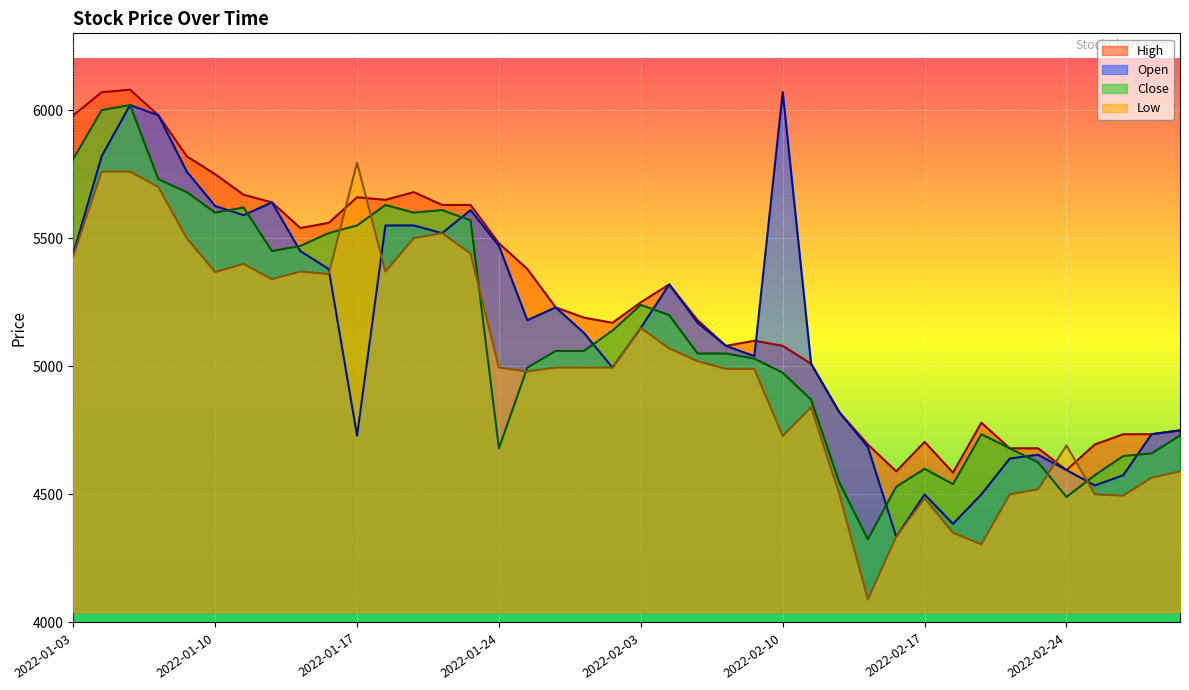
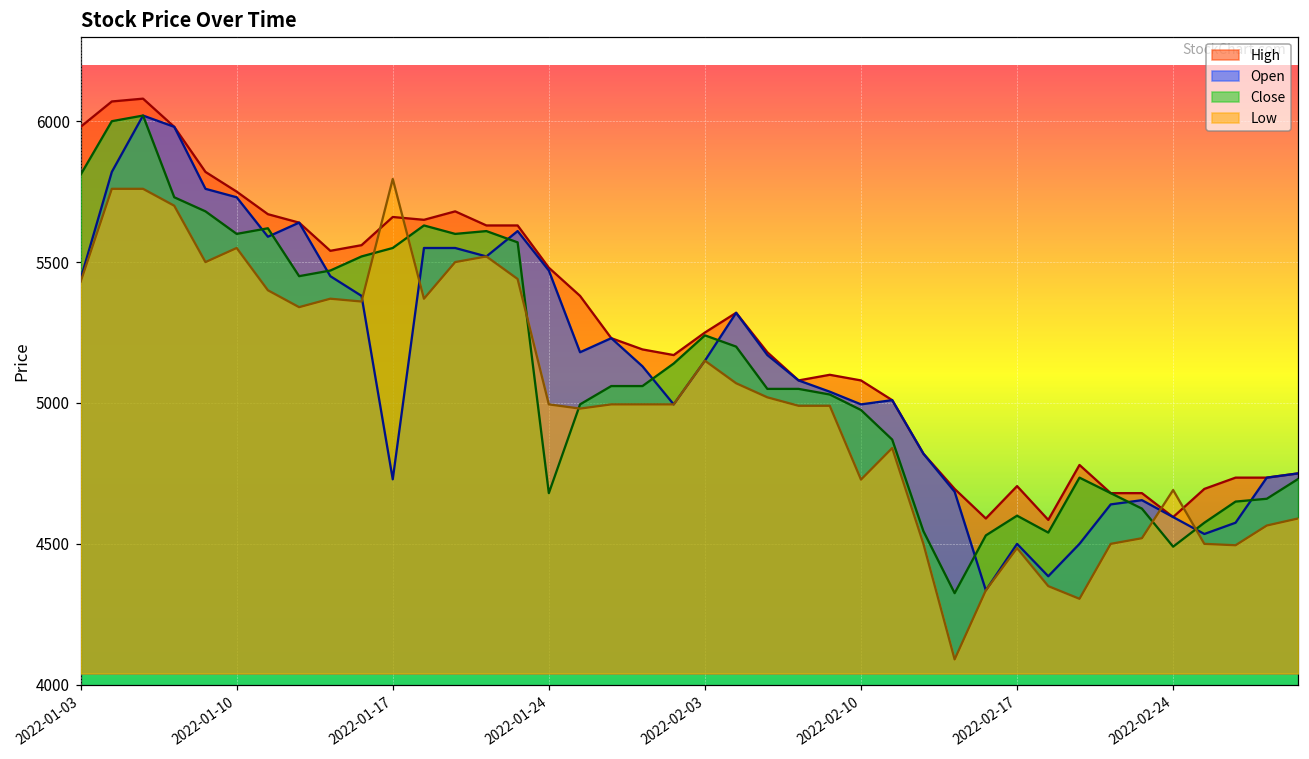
  {
    "High": {
      "2022-01-03": 5980,
      "2022-01-10": 5750,
      "2022-01-17": 5660,
      "2022-02-03": 5250,
      "2022-02-10": 5080,
      "2022-02-17": 4710
    },
    "Open": {
      "2022-01-03": 5440,
-     "2022-01-10": 5630,
+     "2022-01-10": 5730,
      "2022-01-17": 4730,
-     "2022-02-10": 6070,
+     "2022-02-10": 5000,
      "2022-02-17": 4500
    },
    "Close": {
      "2022-01-03": 5810,
      "2022-01-10": 5600,
      "2022-01-17": 5550,
      "2022-01-24": 4680,
      "2022-02-03": 5240,
      "2022-02-10": 4980,
      "2022-02-17": 4600,
      "2022-02-24": 4490
    },
    "Low": {
      "2022-01-03": 5430,
-     "2022-01-10": 5370,
+     "2022-01-10": 5550,
      "2022-01-17": 5800,
      "2022-01-24": 5000,
      "2022-02-10": 4730,
      "2022-02-17": 4490,
      "2022-02-24": 4690
    }
  }
